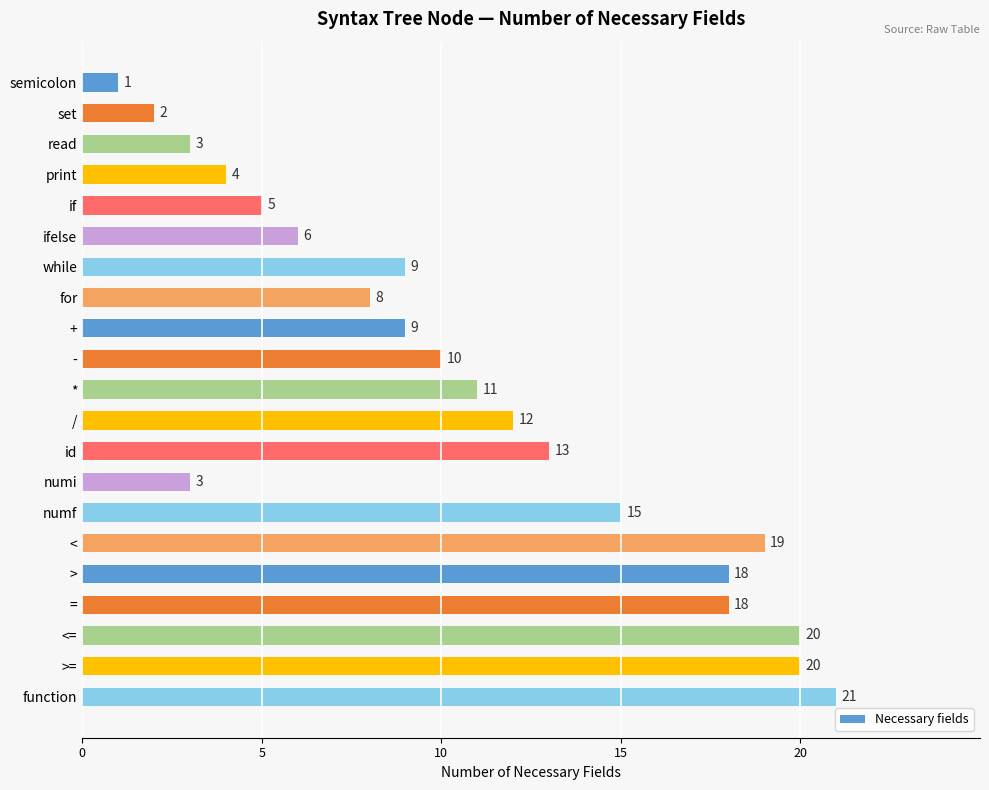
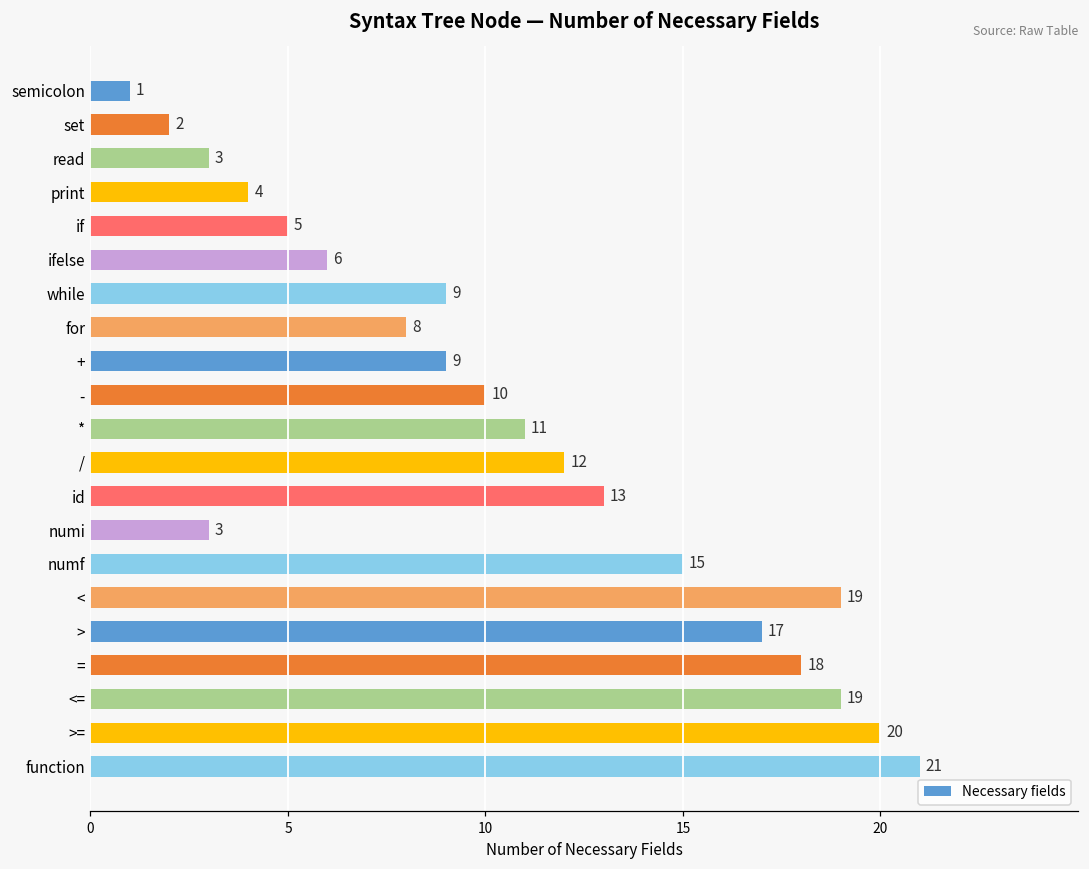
  {
    "semicolon": 1,
    "set": 2,
    "read": 3,
    "print": 4,
    "if": 5,
    "ifelse": 6,
    "while": 9,
    "for": 8,
    "+": 9,
    "-": 10,
    "*": 11,
    "/": 12,
    "id": 13,
    "numi": 3,
    "numf": 15,
    "<": 19,
-   ">": 18,
+   ">": 17,
    "=": 18,
-   "<=": 20,
+   "<=": 19,
    ">=": 20,
    "function": 21
  }
